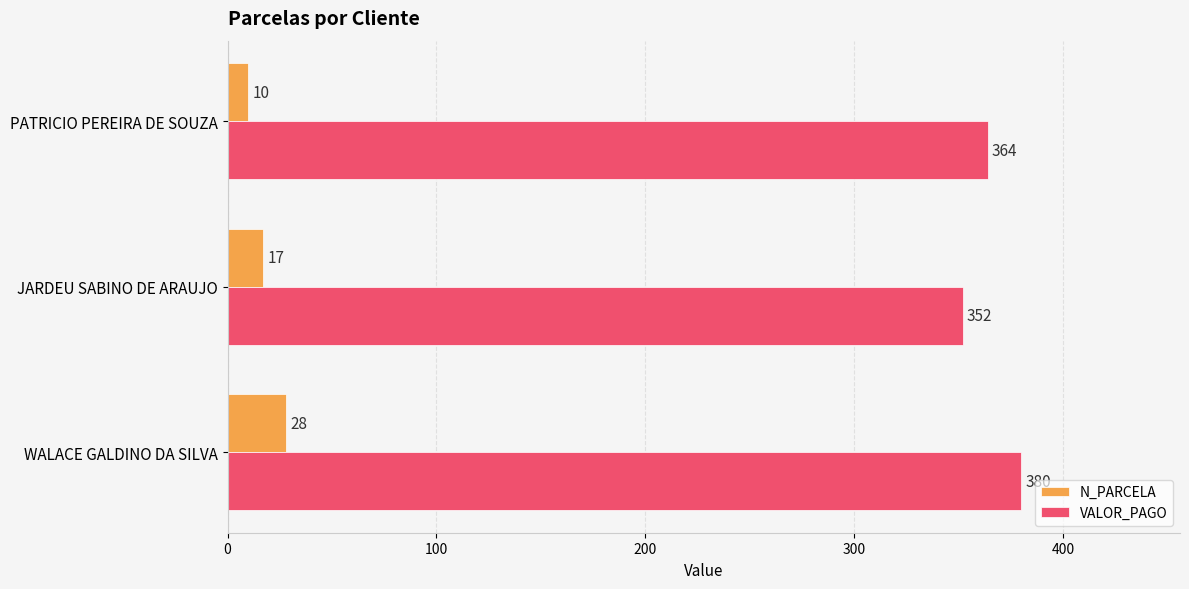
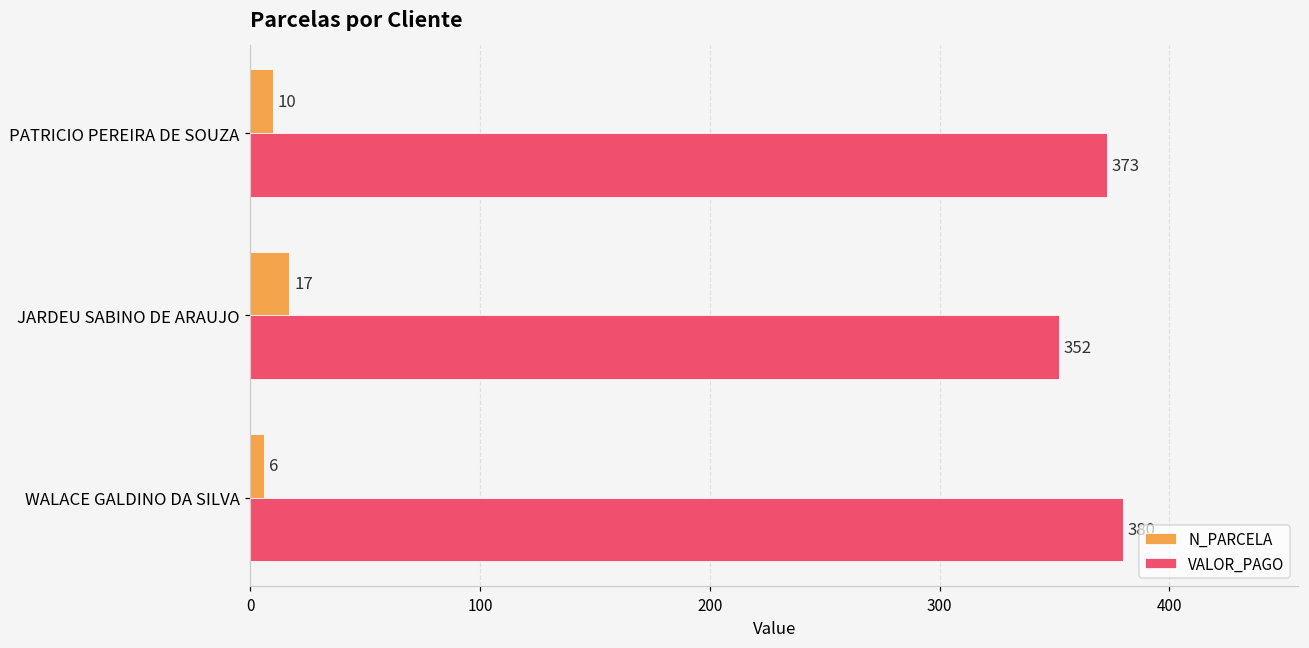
  {
    "N_PARCELA": {
      "PATRICIO PEREIRA DE SOUZA": 10,
      "JARDEU SABINO DE ARAUJO": 17,
-     "WALACE GALDINO DA SILVA": 28
+     "WALACE GALDINO DA SILVA": 6
    },
    "VALOR_PAGO": {
-     "PATRICIO PEREIRA DE SOUZA": 364,
+     "PATRICIO PEREIRA DE SOUZA": 373,
      "JARDEU SABINO DE ARAUJO": 352
    }
  }
